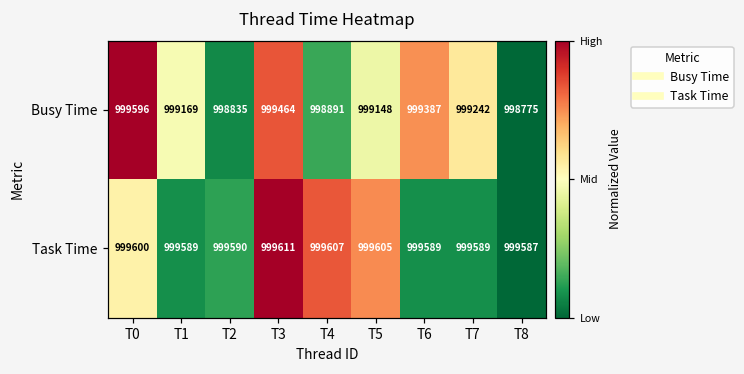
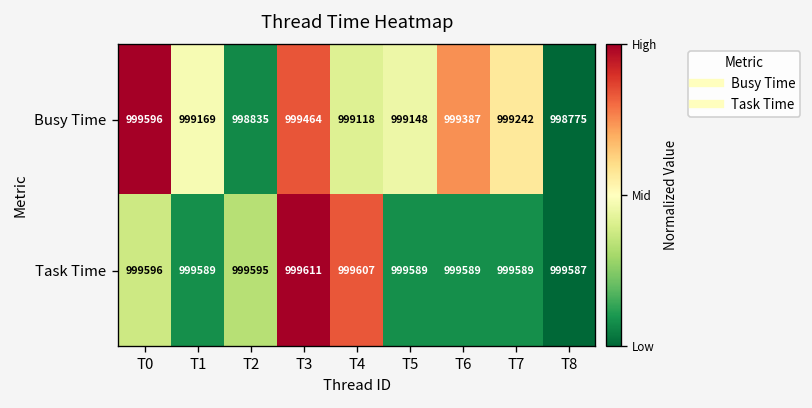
  {
    "Busy Time": {
      "T0": 999596,
      "T1": 999169,
      "T2": 998835,
      "T3": 999464,
-     "T4": 998891,
+     "T4": 999118,
      "T5": 999148,
      "T6": 999387,
      "T7": 999242,
      "T8": 998775
    },
    "Task Time": {
-     "T0": 999600,
+     "T0": 999596,
      "T1": 999589,
-     "T2": 999590,
+     "T2": 999595,
      "T3": 999611,
      "T4": 999607,
-     "T5": 999605,
+     "T5": 999589,
      "T6": 999589,
      "T7": 999589,
      "T8": 999587
    }
  }
